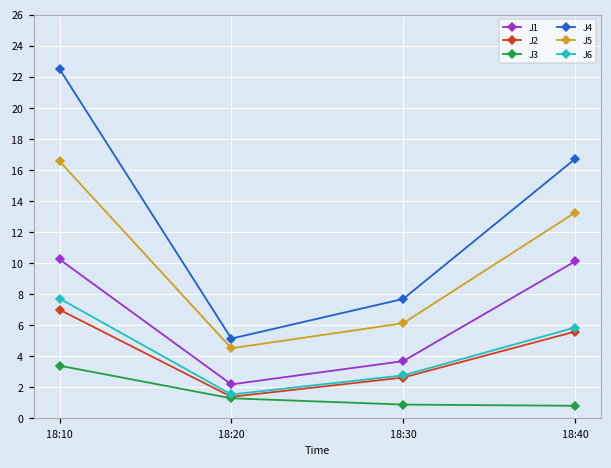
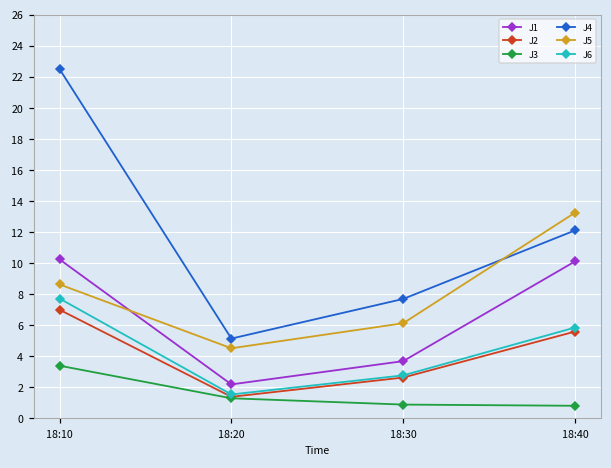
  {
    "J1": {
      "18:10": 10.2,
      "18:20": 2.2,
      "18:30": 3.7,
      "18:40": 10.1
    },
    "J2": {
      "18:10": 7.0,
      "18:40": 5.6
    },
    "J3": {
      "18:10": 3.4,
      "18:30": 0.9,
      "18:40": 0.8
    },
    "J4": {
      "18:10": 22.5,
      "18:20": 5.1,
      "18:30": 7.7,
-     "18:40": 16.7
+     "18:40": 12.1
    },
    "J5": {
-     "18:10": 16.6,
+     "18:10": 8.6,
      "18:20": 4.5,
      "18:30": 6.1,
      "18:40": 13.2
    },
    "J6": {
      "18:10": 7.7,
      "18:40": 5.8
    }
  }
